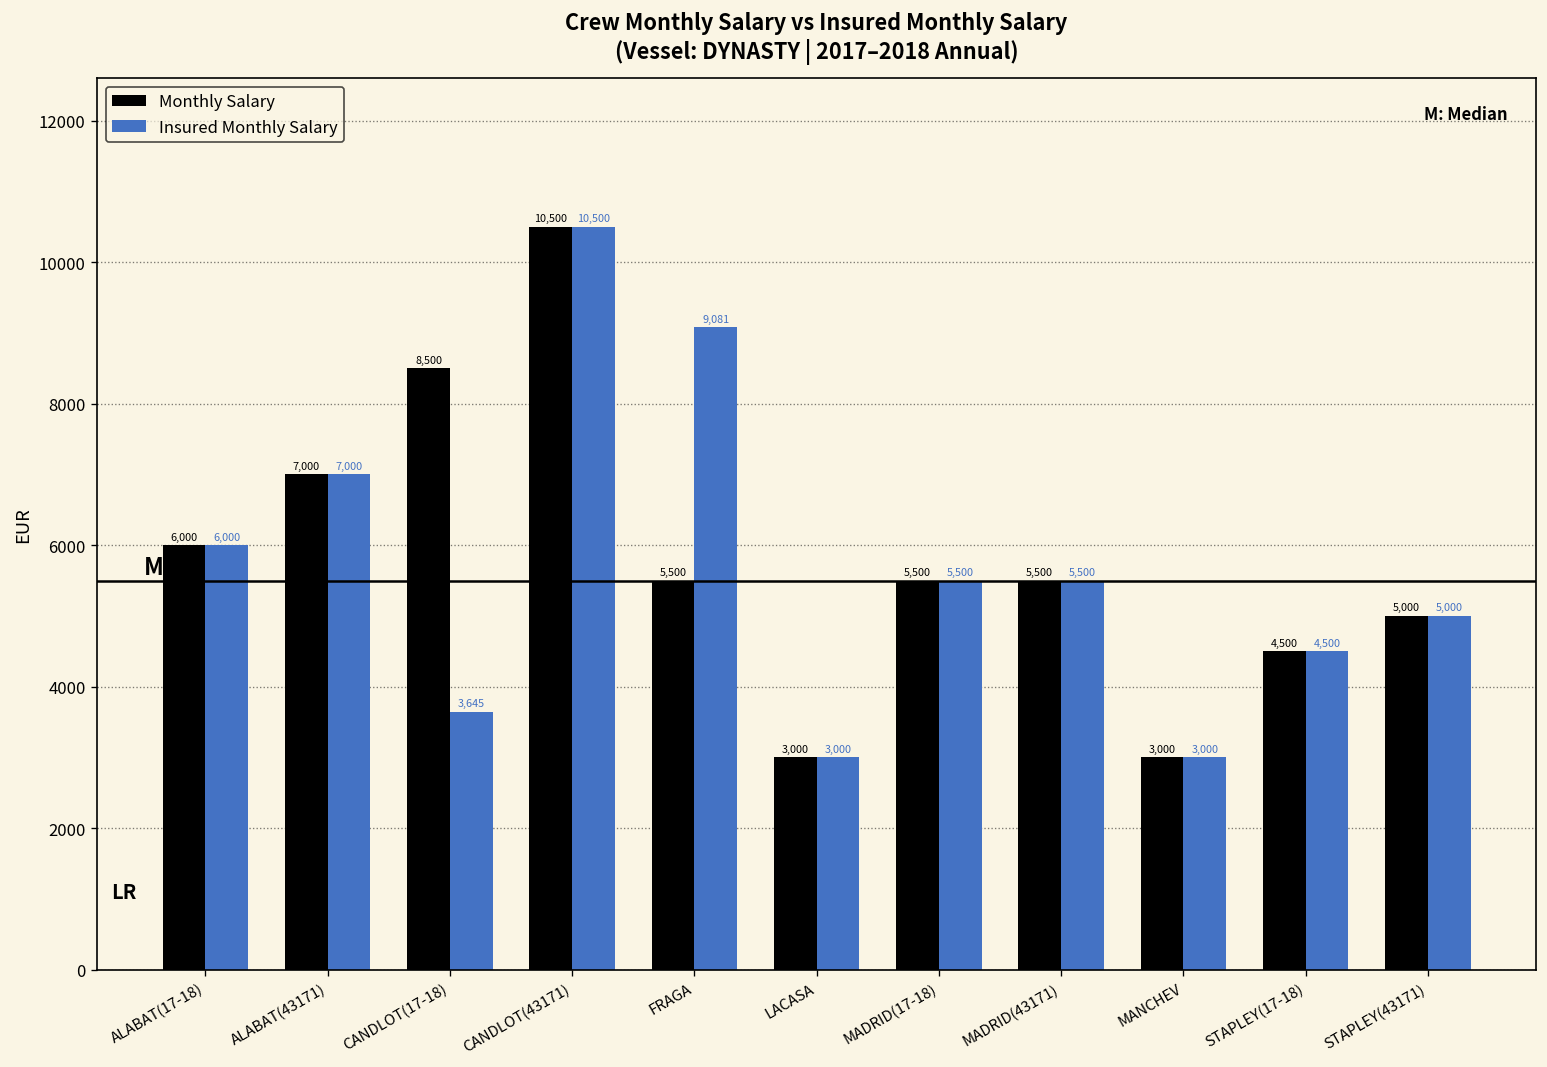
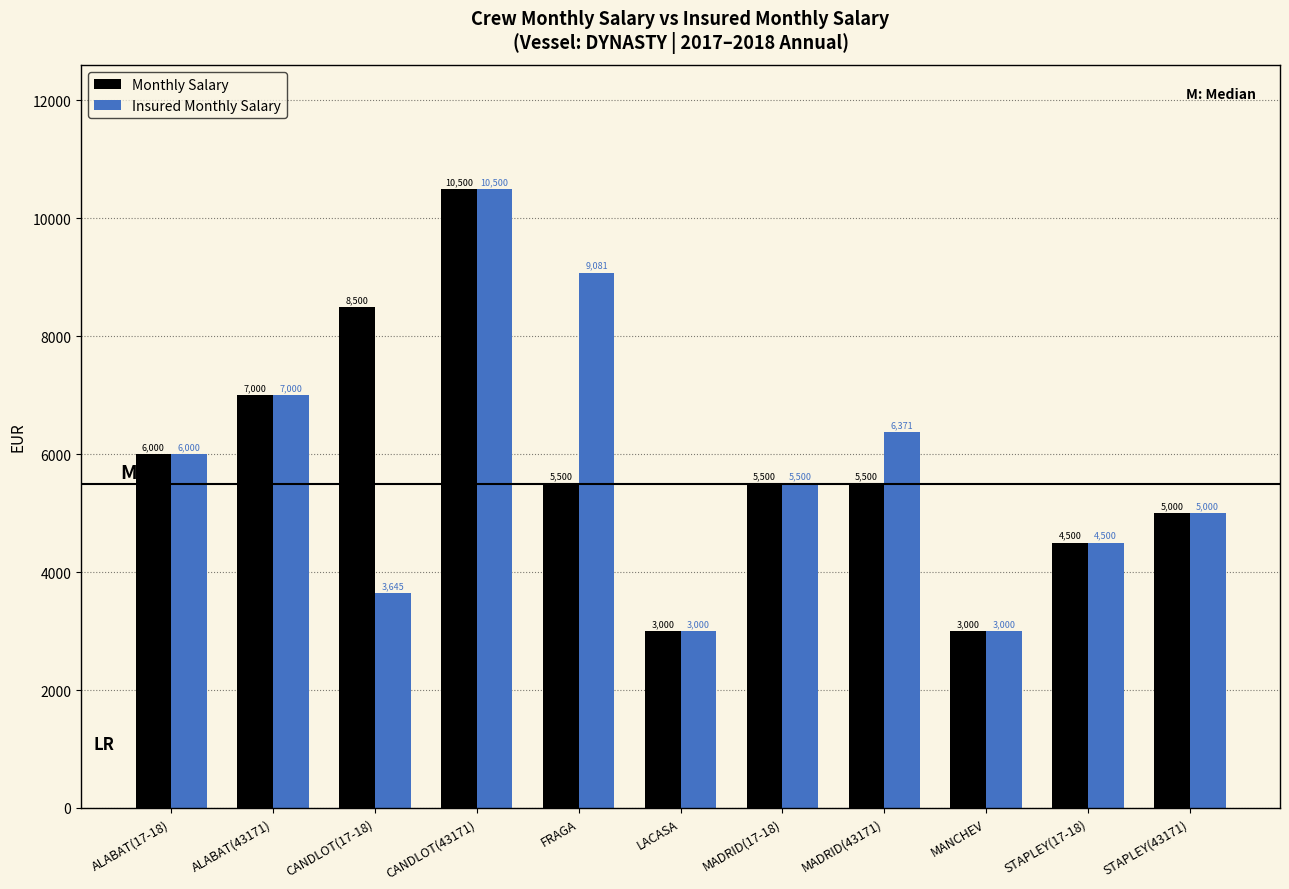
  {
    "Monthly Salary": {
      "ALABAT(17-18)": "6,000",
      "ALABAT(43171)": "7,000",
      "CANDLOT(17-18)": "8,500",
      "CANDLOT(43171)": "10,500",
      "FRAGA": "5,500",
      "LACASA": "3,000",
      "MADRID(17-18)": "5,500",
      "MADRID(43171)": "5,500",
      "MANCHEV": "3,000",
      "STAPLEY(17-18)": "4,500",
      "STAPLEY(43171)": "5,000"
    },
    "Insured Monthly Salary": {
      "ALABAT(17-18)": "6,000",
      "ALABAT(43171)": "7,000",
      "CANDLOT(17-18)": "3,645",
      "CANDLOT(43171)": "10,500",
      "FRAGA": "9,081",
      "LACASA": "3,000",
      "MADRID(17-18)": "5,500",
-     "MADRID(43171)": "5,500",
+     "MADRID(43171)": "6,371",
      "MANCHEV": "3,000",
      "STAPLEY(17-18)": "4,500",
      "STAPLEY(43171)": "5,000"
    }
  }
